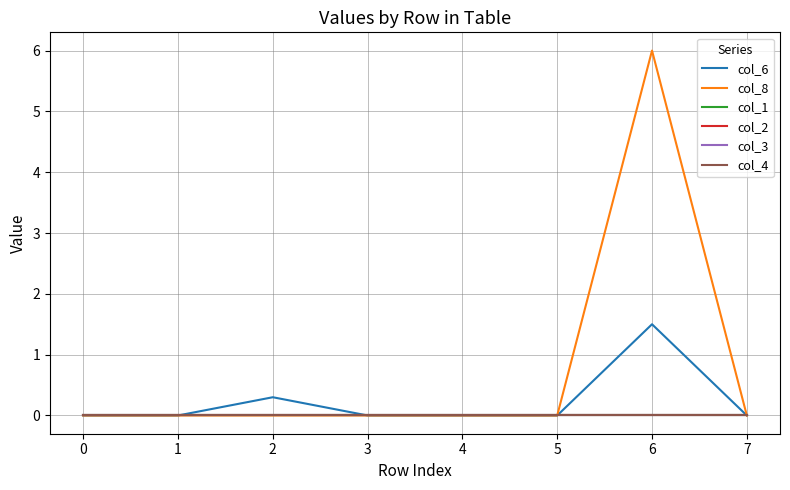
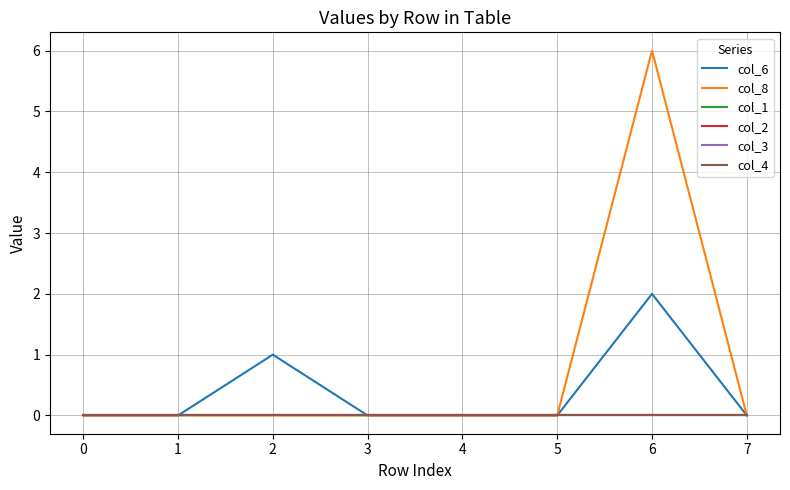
  {
    "col_6": {
-     "2": 0.3,
-     "6": 1.5
+     "2": 1.0,
+     "6": 2.0
    },
    "col_8": {
      "6": 6.0
    },
    "col_4": {
      "6": 0.0
    }
  }
